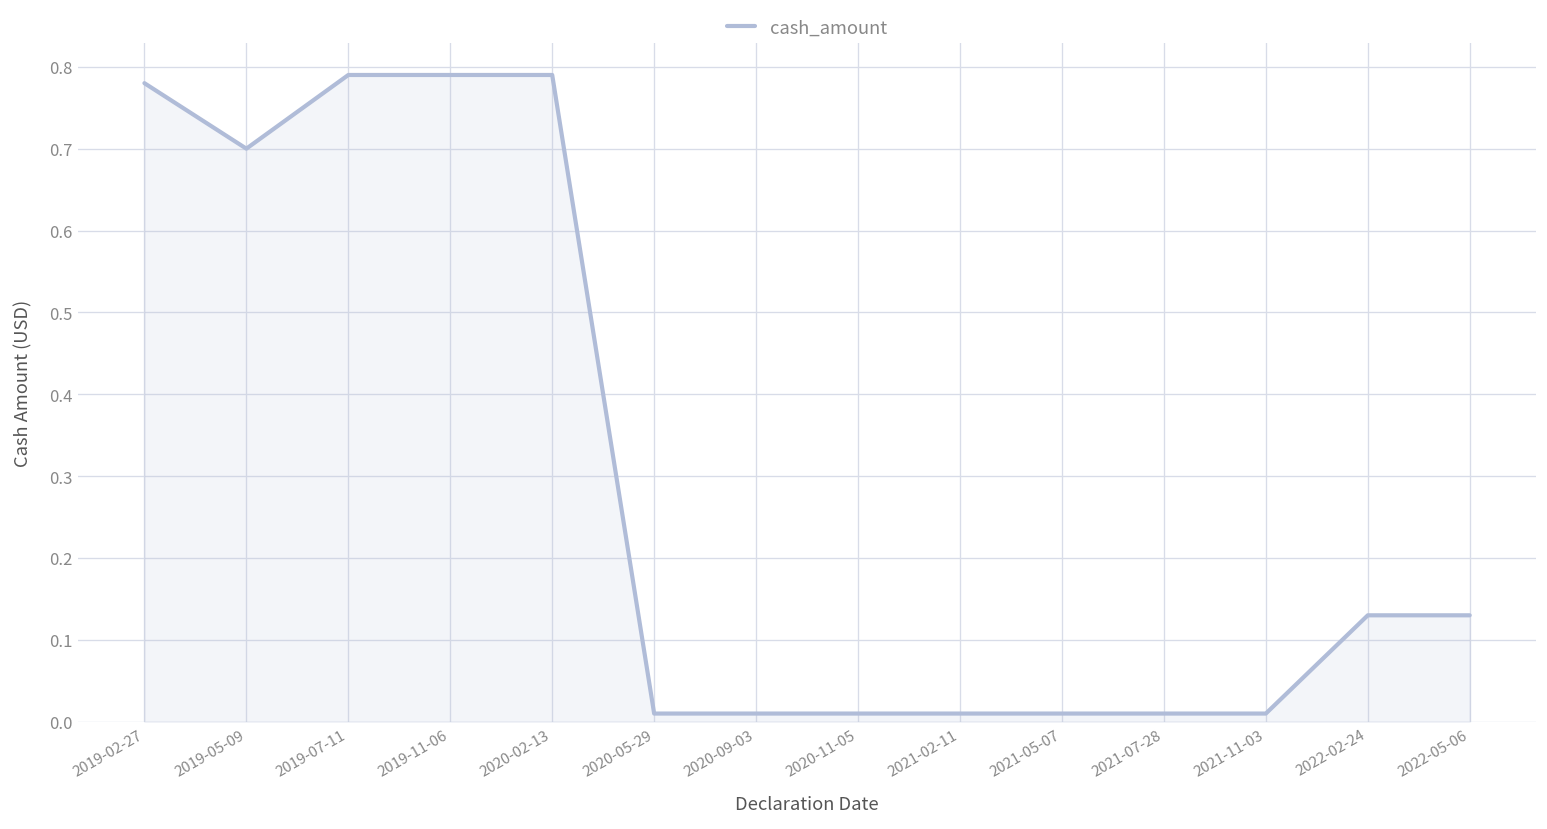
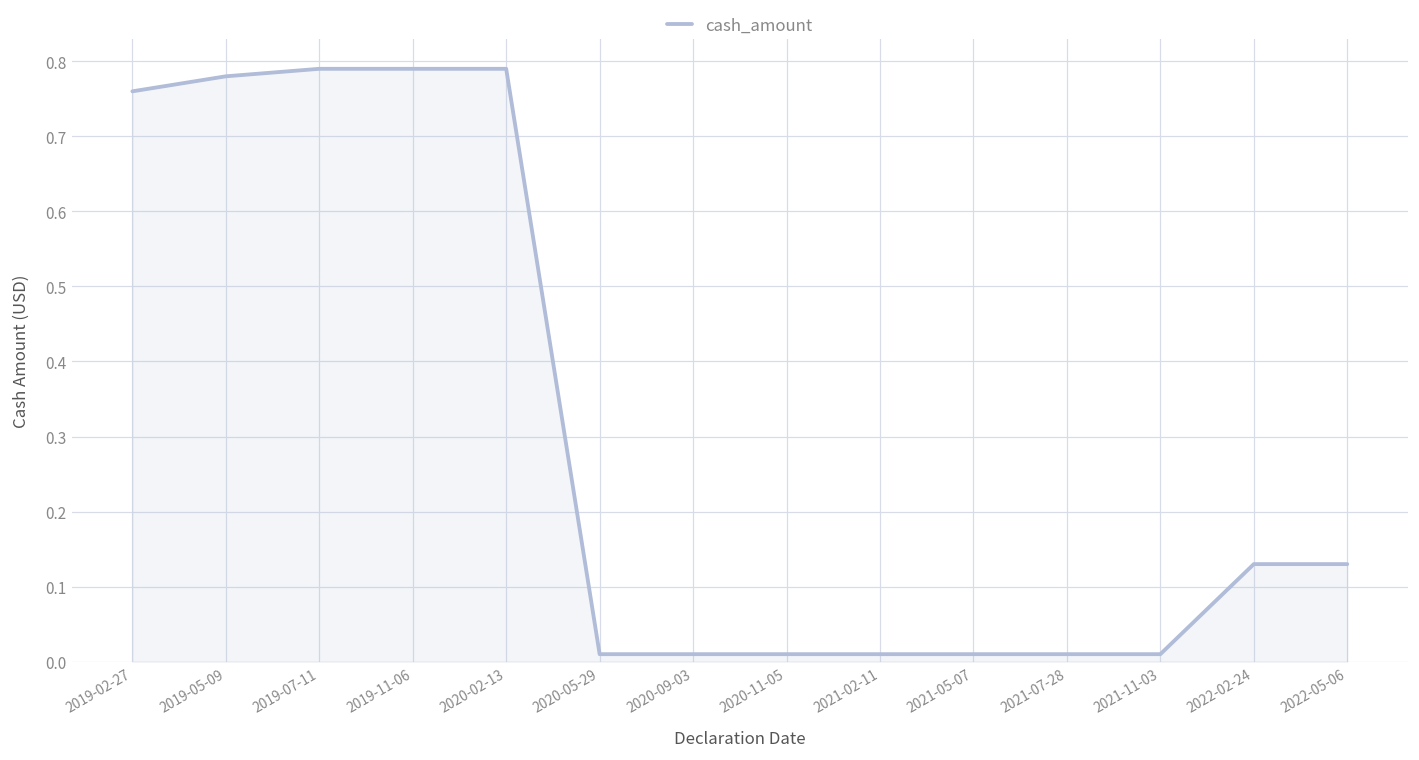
  {
-   "2019-02-27": 0.78,
-   "2019-05-09": 0.70,
+   "2019-02-27": 0.76,
+   "2019-05-09": 0.78,
    "2019-07-11": 0.79,
    "2019-11-06": 0.79,
    "2020-02-13": 0.79,
    "2020-05-29": 0.01,
    "2020-09-03": 0.01,
    "2020-11-05": 0.01,
    "2021-02-11": 0.01,
    "2021-05-07": 0.01,
    "2021-07-28": 0.01,
    "2021-11-03": 0.01,
    "2022-02-24": 0.13,
    "2022-05-06": 0.13
  }
